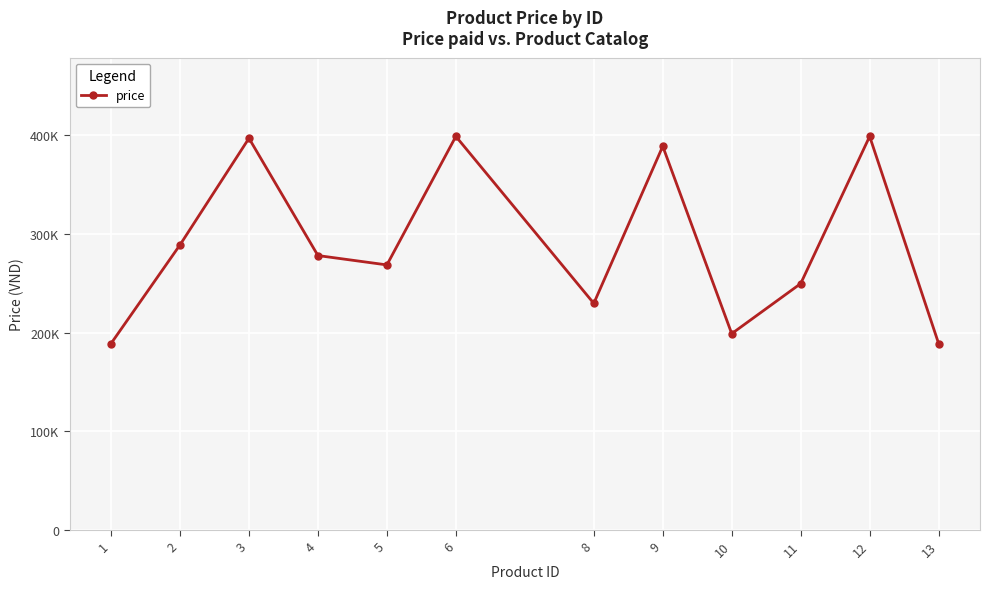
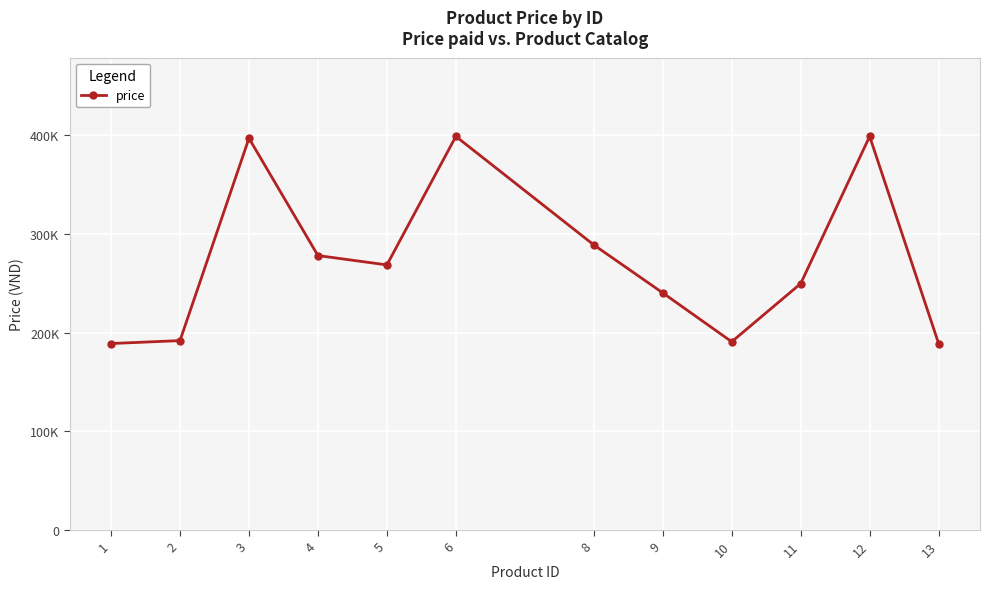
  {
    "1": 190000,
-   "2": 290000,
+   "2": 190000,
    "3": 400000,
    "4": 280000,
    "5": 270000,
    "6": 400000,
-   "8": 230000,
-   "9": 390000,
-   "10": 200000,
+   "8": 290000,
+   "9": 240000,
+   "10": 190000,
    "11": 250000,
    "12": 400000,
    "13": 190000
  }
